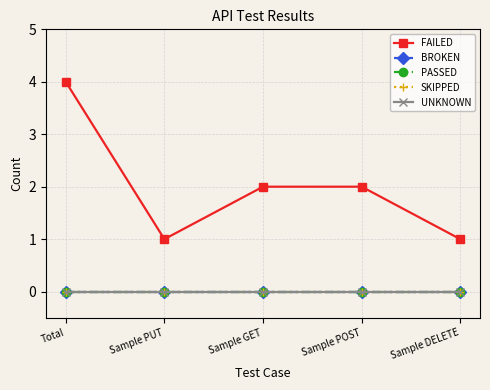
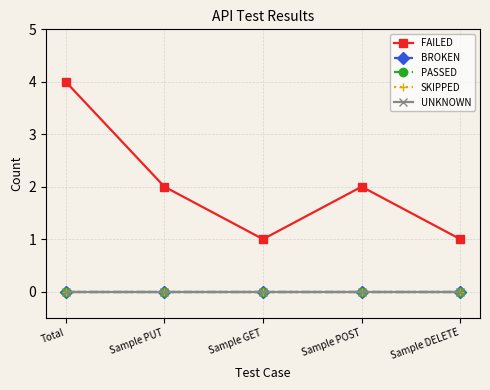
  {
    "FAILED": {
      "Total": 4,
-     "Sample PUT": 1,
-     "Sample GET": 2,
+     "Sample PUT": 2,
+     "Sample GET": 1,
      "Sample POST": 2,
      "Sample DELETE": 1
    },
    "UNKNOWN": {
      "Total": 0,
      "Sample PUT": 0,
      "Sample GET": 0,
      "Sample POST": 0,
      "Sample DELETE": 0
    }
  }
